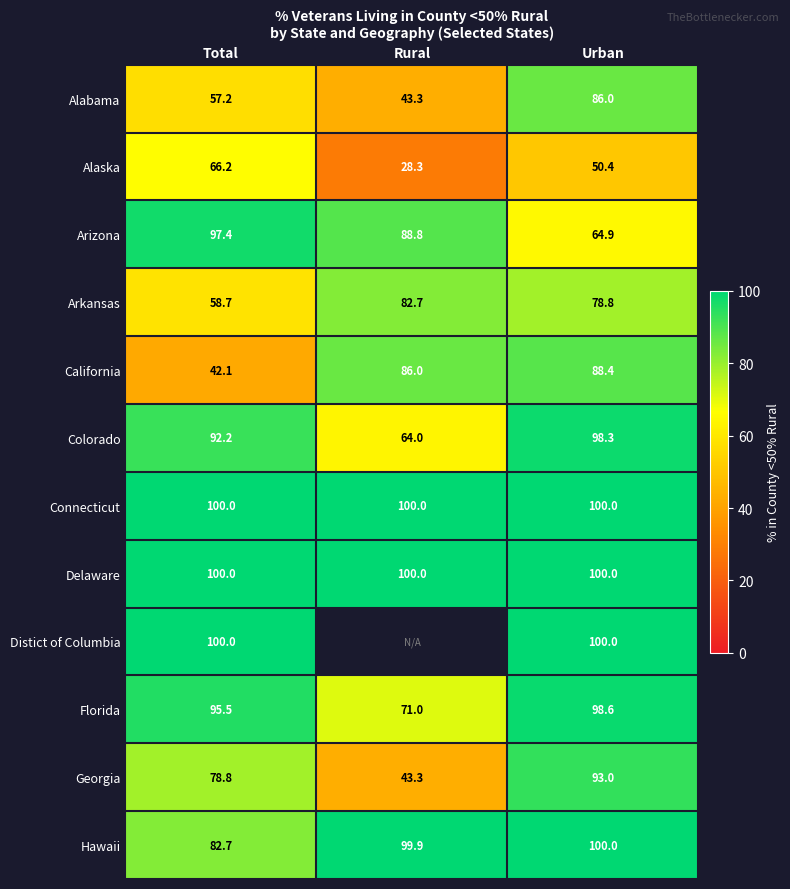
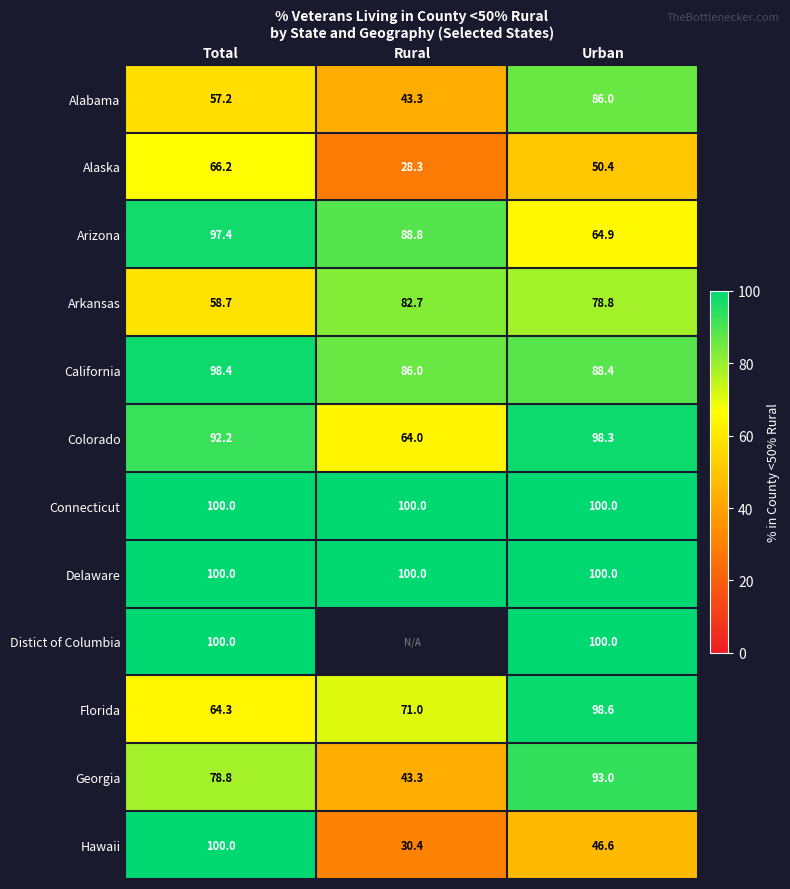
  {
    "Alabama": {
      "Total": 57.2,
      "Rural": 43.3,
      "Urban": 86.0
    },
    "Alaska": {
      "Total": 66.2,
      "Rural": 28.3,
      "Urban": 50.4
    },
    "Arizona": {
      "Total": 97.4,
      "Rural": 88.8,
      "Urban": 64.9
    },
    "Arkansas": {
      "Total": 58.7,
      "Rural": 82.7,
      "Urban": 78.8
    },
    "California": {
-     "Total": 42.1,
+     "Total": 98.4,
      "Rural": 86.0,
      "Urban": 88.4
    },
    "Colorado": {
      "Total": 92.2,
      "Rural": 64.0,
      "Urban": 98.3
    },
    "Connecticut": {
      "Total": 100.0,
      "Rural": 100.0,
      "Urban": 100.0
    },
    "Delaware": {
      "Total": 100.0,
      "Rural": 100.0,
      "Urban": 100.0
    },
    "Distict of Columbia": {
      "Total": 100.0,
      "Urban": 100.0
    },
    "Florida": {
-     "Total": 95.5,
+     "Total": 64.3,
      "Rural": 71.0,
      "Urban": 98.6
    },
    "Georgia": {
      "Total": 78.8,
      "Rural": 43.3,
      "Urban": 93.0
    },
    "Hawaii": {
-     "Total": 82.7,
-     "Rural": 99.9,
-     "Urban": 100.0
+     "Total": 100.0,
+     "Rural": 30.4,
+     "Urban": 46.6
    }
  }
